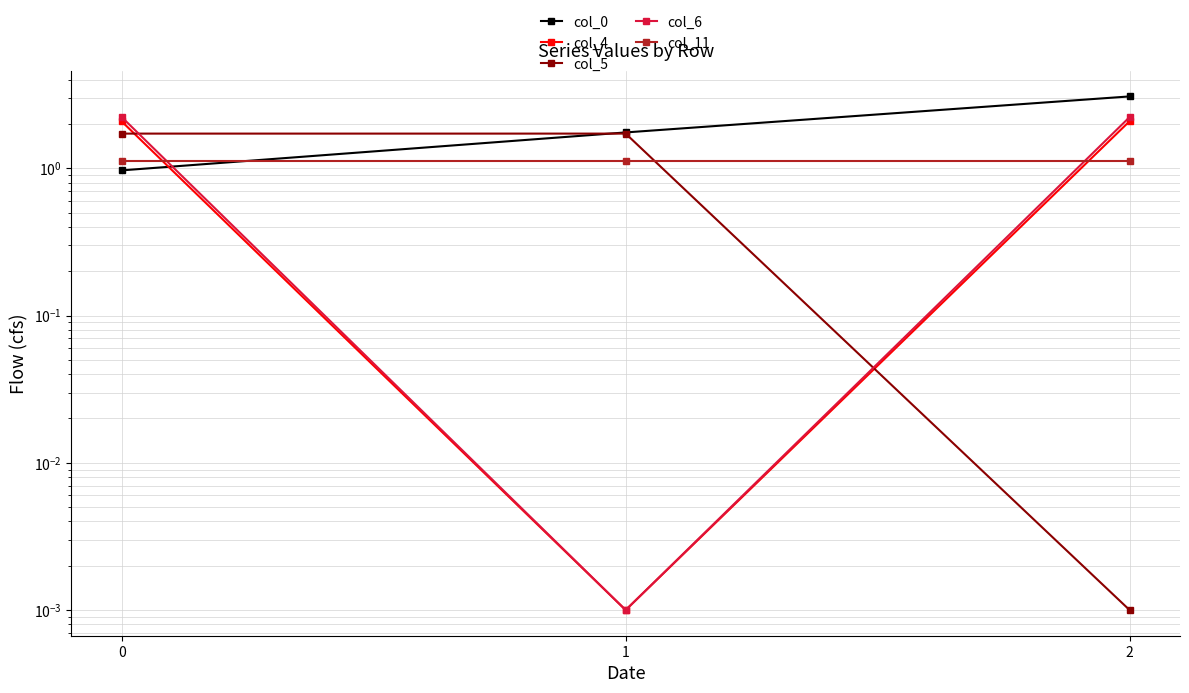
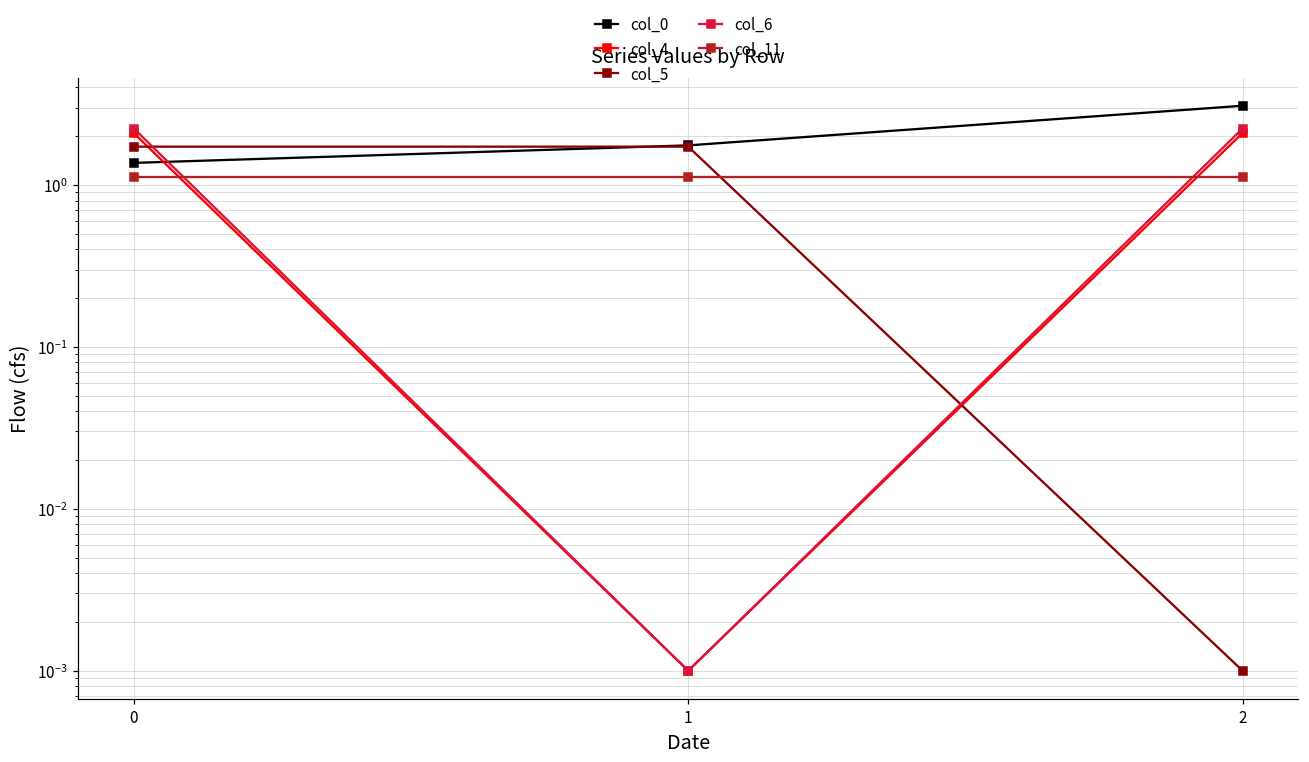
  {
    "col_0": {
-     "0": 1.0,
+     "0": 1.4,
      "2": 3.1
    },
    "col_4": {
      "0": 2.1,
      "2": 2.1
    },
    "col_5": {
      "0": 1.7,
      "2": 0.0010
    }
  }
